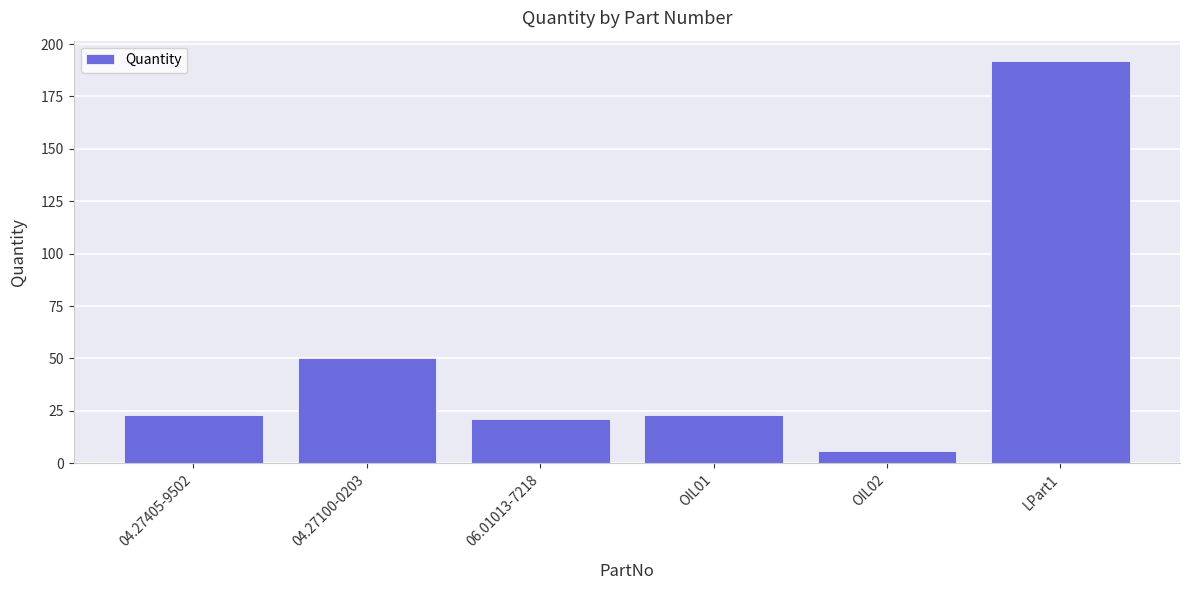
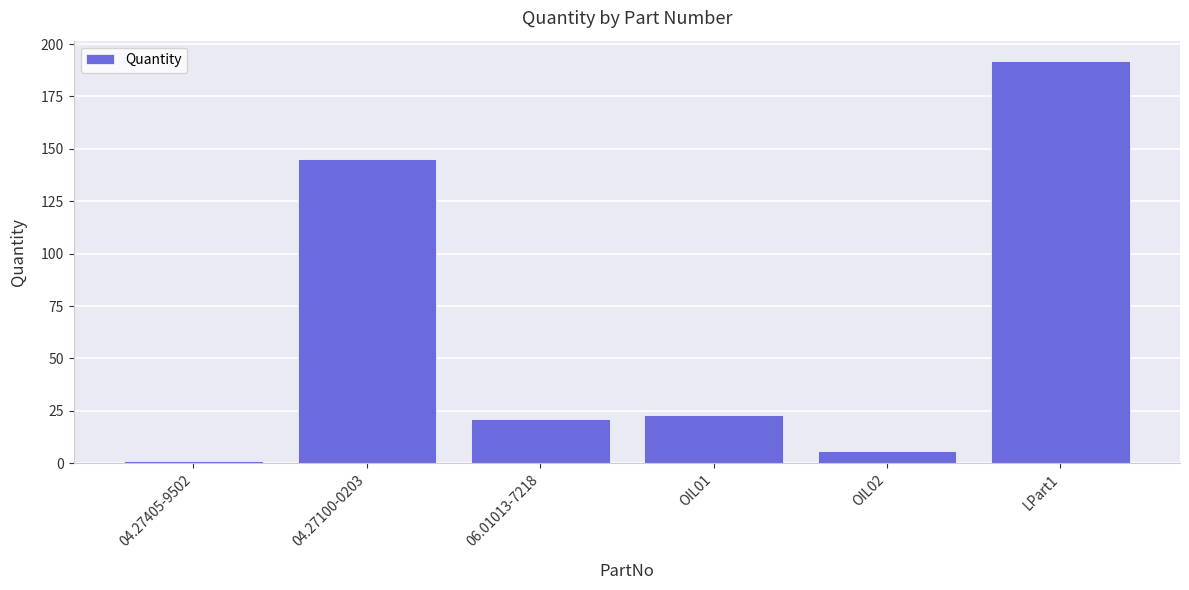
  {
-   "04.27405-9502": 23,
-   "04.27100-0203": 50,
+   "04.27405-9502": 1,
+   "04.27100-0203": 145,
    "06.01013-7218": 21,
    "OIL01": 23,
    "OIL02": 6,
    "LPart1": 192
  }
